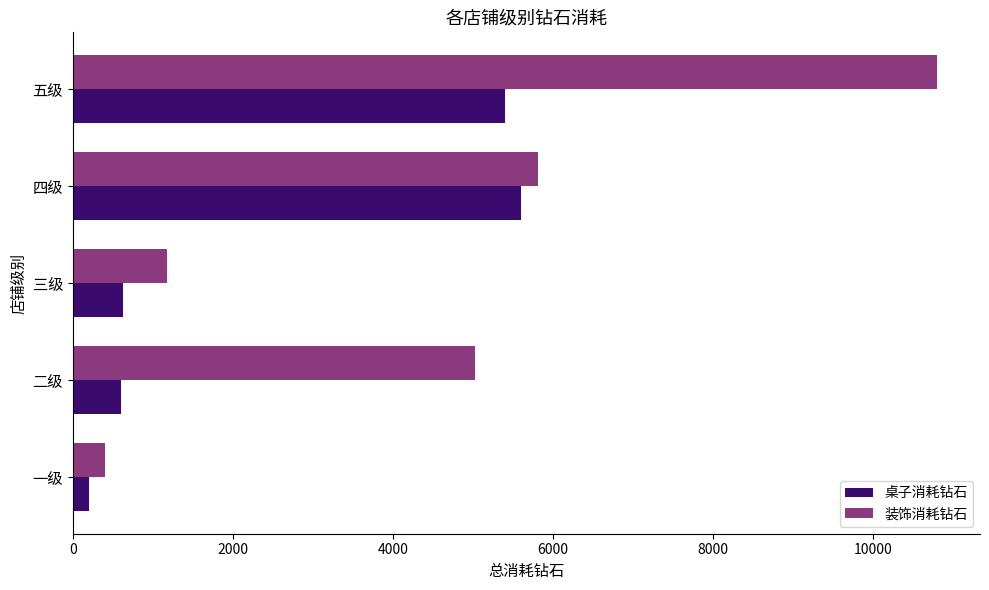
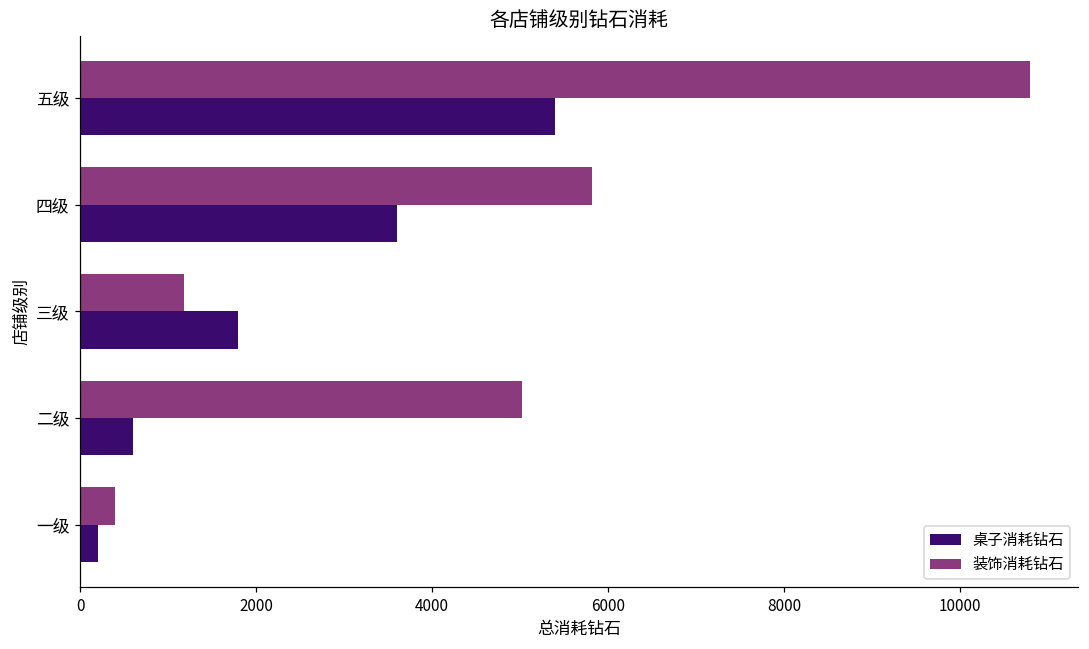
  {
    "桌子消耗钻石": {
      "五级": 5400,
-     "四级": 5600,
-     "三级": 600,
+     "四级": 3600,
+     "三级": 1800,
      "二级": 600,
      "一级": 200
    },
    "装饰消耗钻石": {
      "五级": 10800,
      "四级": 5800,
      "三级": 1200,
      "二级": 5000,
      "一级": 400
    }
  }
